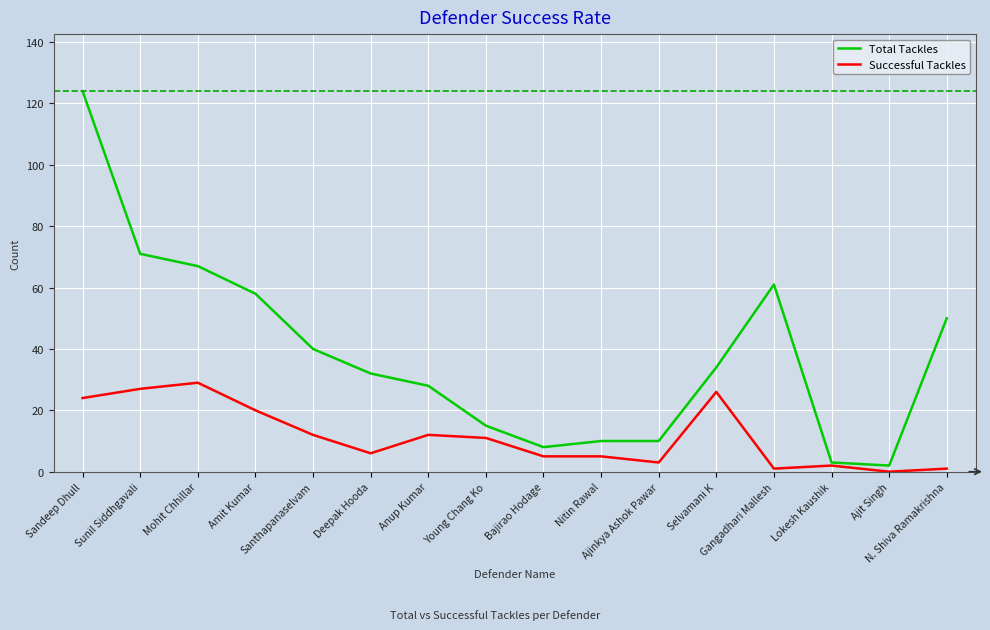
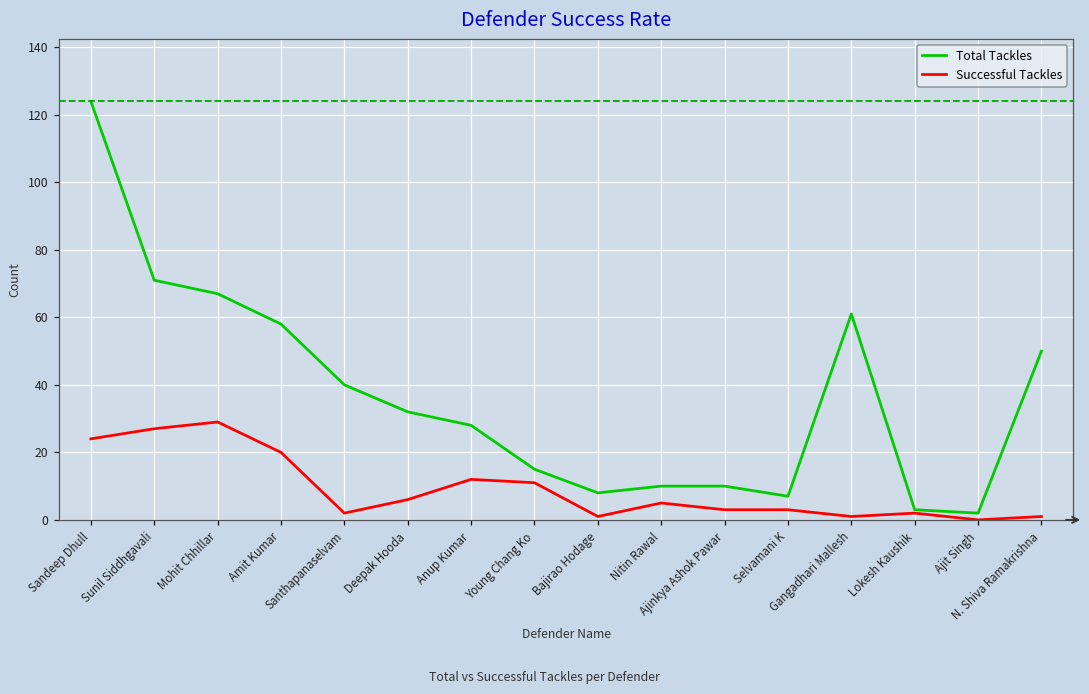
  {
    "Total Tackles": {
      "Sandeep Dhull": 124,
      "Sunil Siddhgavali": 71,
      "Mohit Chhillar": 67,
      "Amit Kumar": 58,
      "Santhapanaselvam": 40,
      "Deepak Hooda": 32,
      "Anup Kumar": 28,
      "Young Chang Ko": 15,
      "Bajirao Hodage": 8,
      "Nitin Rawal": 10,
      "Ajinkya Ashok Pawar": 10,
-     "Selvamani K": 34,
+     "Selvamani K": 7,
      "Gangadhari Mallesh": 61,
      "Lokesh Kaushik": 3,
      "Ajit Singh": 2,
      "N. Shiva Ramakrishna": 50
    },
    "Successful Tackles": {
      "Sandeep Dhull": 24,
      "Sunil Siddhgavali": 27,
      "Mohit Chhillar": 29,
      "Amit Kumar": 20,
-     "Santhapanaselvam": 12,
+     "Santhapanaselvam": 2,
      "Deepak Hooda": 6,
      "Anup Kumar": 12,
      "Young Chang Ko": 11,
-     "Bajirao Hodage": 5,
+     "Bajirao Hodage": 1,
      "Nitin Rawal": 5,
      "Ajinkya Ashok Pawar": 3,
-     "Selvamani K": 26,
+     "Selvamani K": 3,
      "Gangadhari Mallesh": 1,
      "Lokesh Kaushik": 2,
      "Ajit Singh": 0,
      "N. Shiva Ramakrishna": 1
    }
  }
